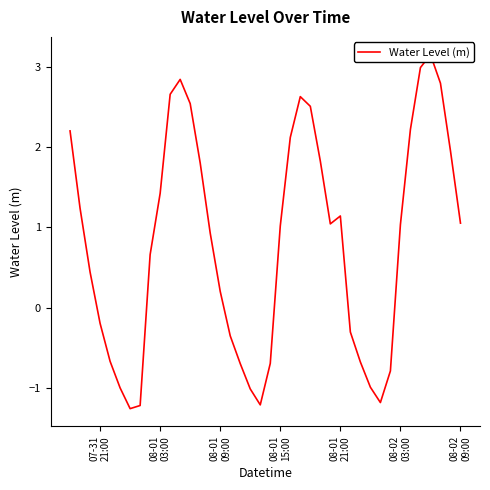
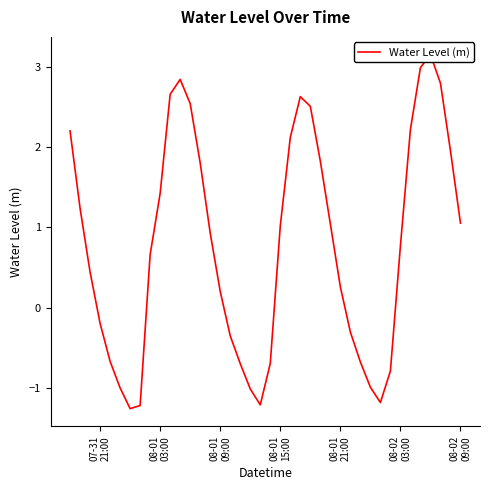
  {
    "07-31 21:00": -0.2,
    "08-01 03:00": 1.4,
    "08-01 09:00": 0.2,
    "08-01 15:00": 1.0,
-   "08-01 21:00": 1.1,
-   "08-02 03:00": 1.0,
+   "08-01 21:00": 0.3,
+   "08-02 03:00": 0.8,
    "08-02 09:00": 1.1
  }
